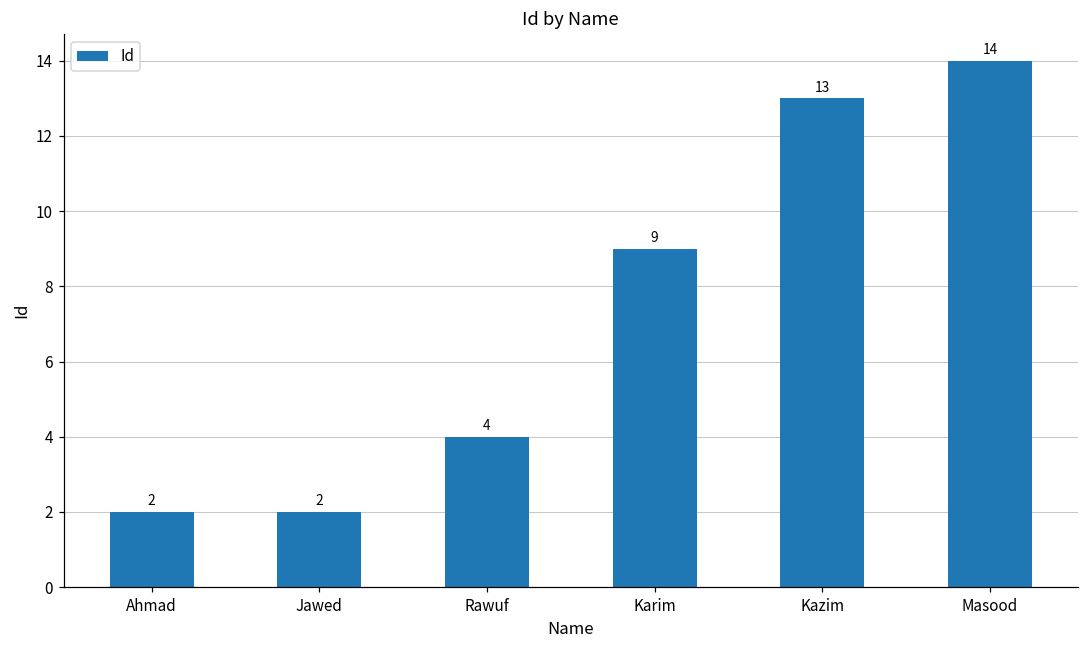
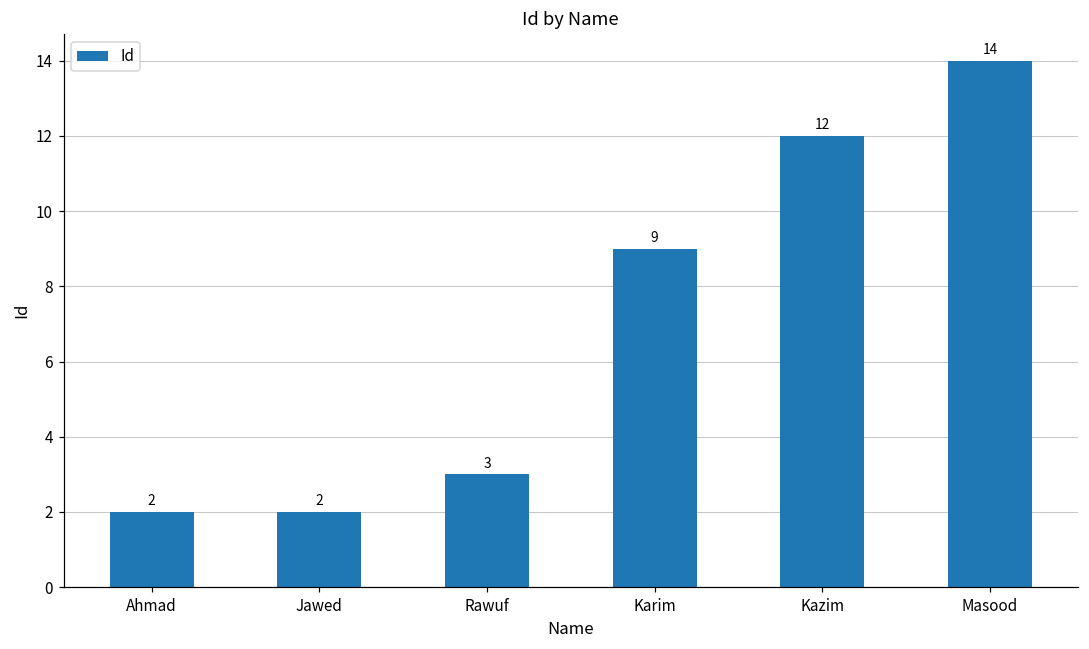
  {
    "Ahmad": 2,
    "Jawed": 2,
-   "Rawuf": 4,
+   "Rawuf": 3,
    "Karim": 9,
-   "Kazim": 13,
+   "Kazim": 12,
    "Masood": 14
  }
